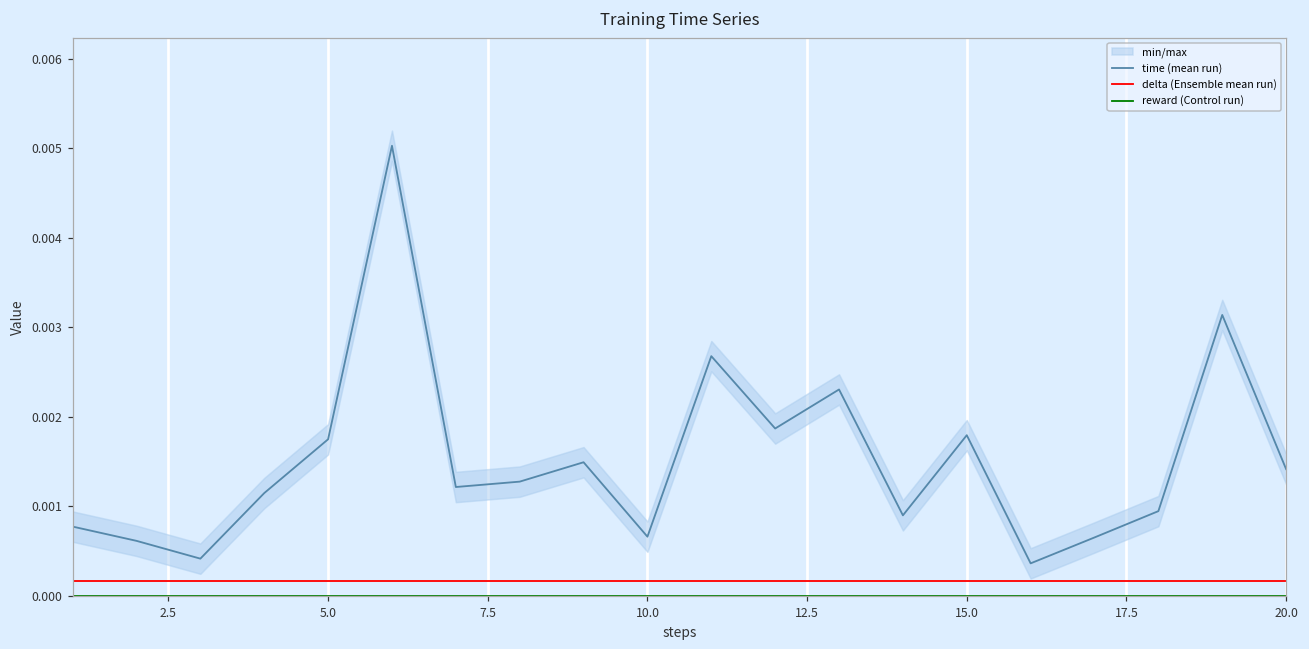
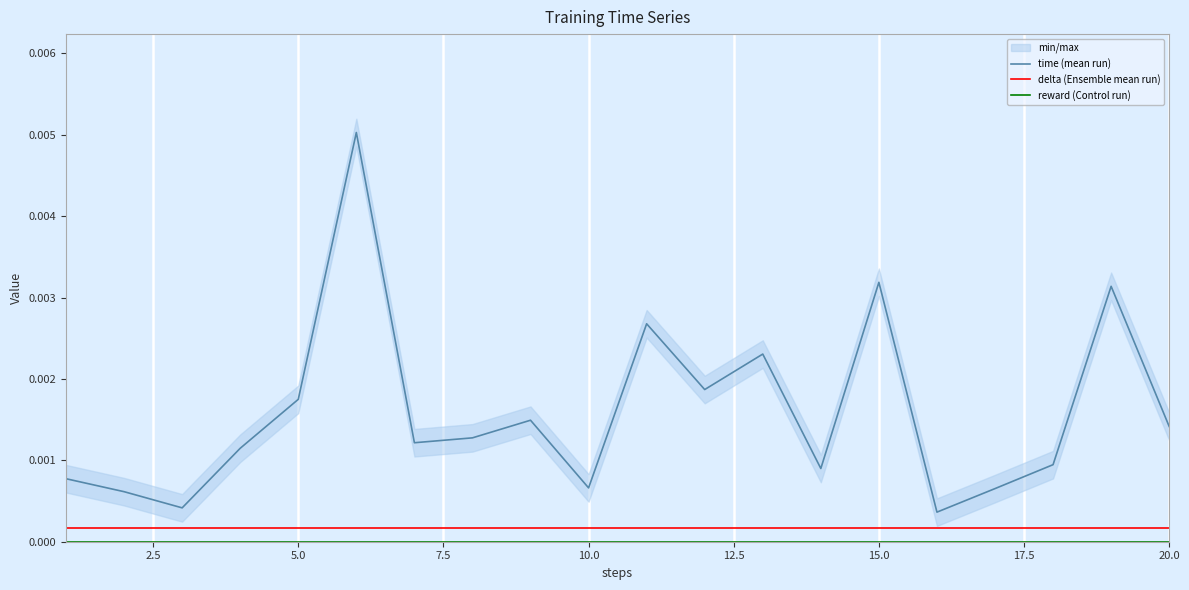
  {
    "time (mean run)": {
      "5.0": 0.0017,
      "10.0": 0.0007,
-     "15.0": 0.0018,
+     "15.0": 0.0032,
      "20.0": 0.0014
    },
    "delta (Ensemble mean run)": {
      "5.0": 0.0002,
      "10.0": 0.0002,
      "15.0": 0.0002,
      "20.0": 0.0002
    },
    "reward (Control run)": {
      "5.0": 0.0000,
      "10.0": 0.0000,
      "15.0": 0.0000,
      "20.0": 0.0000
    }
  }
